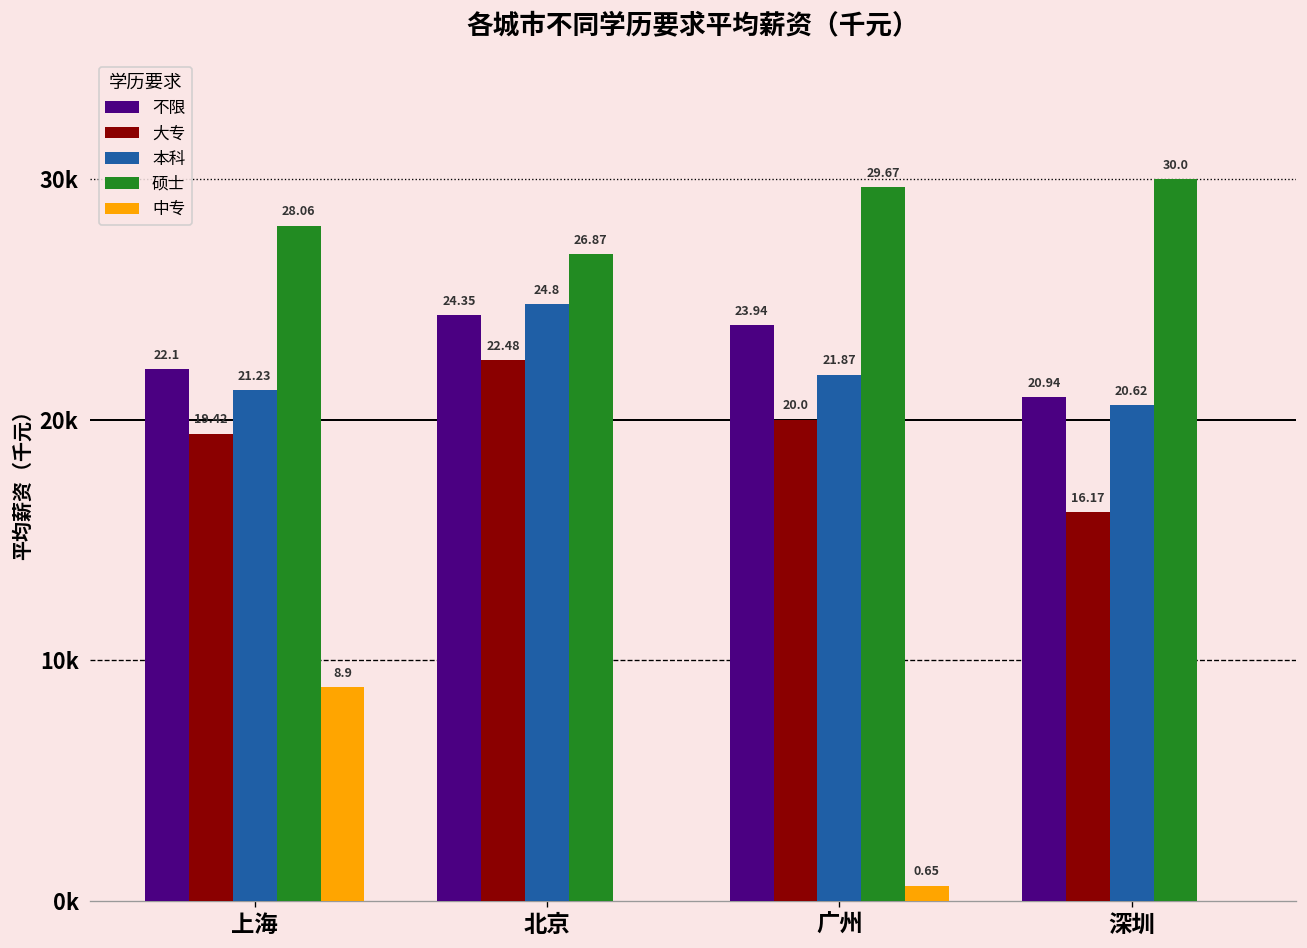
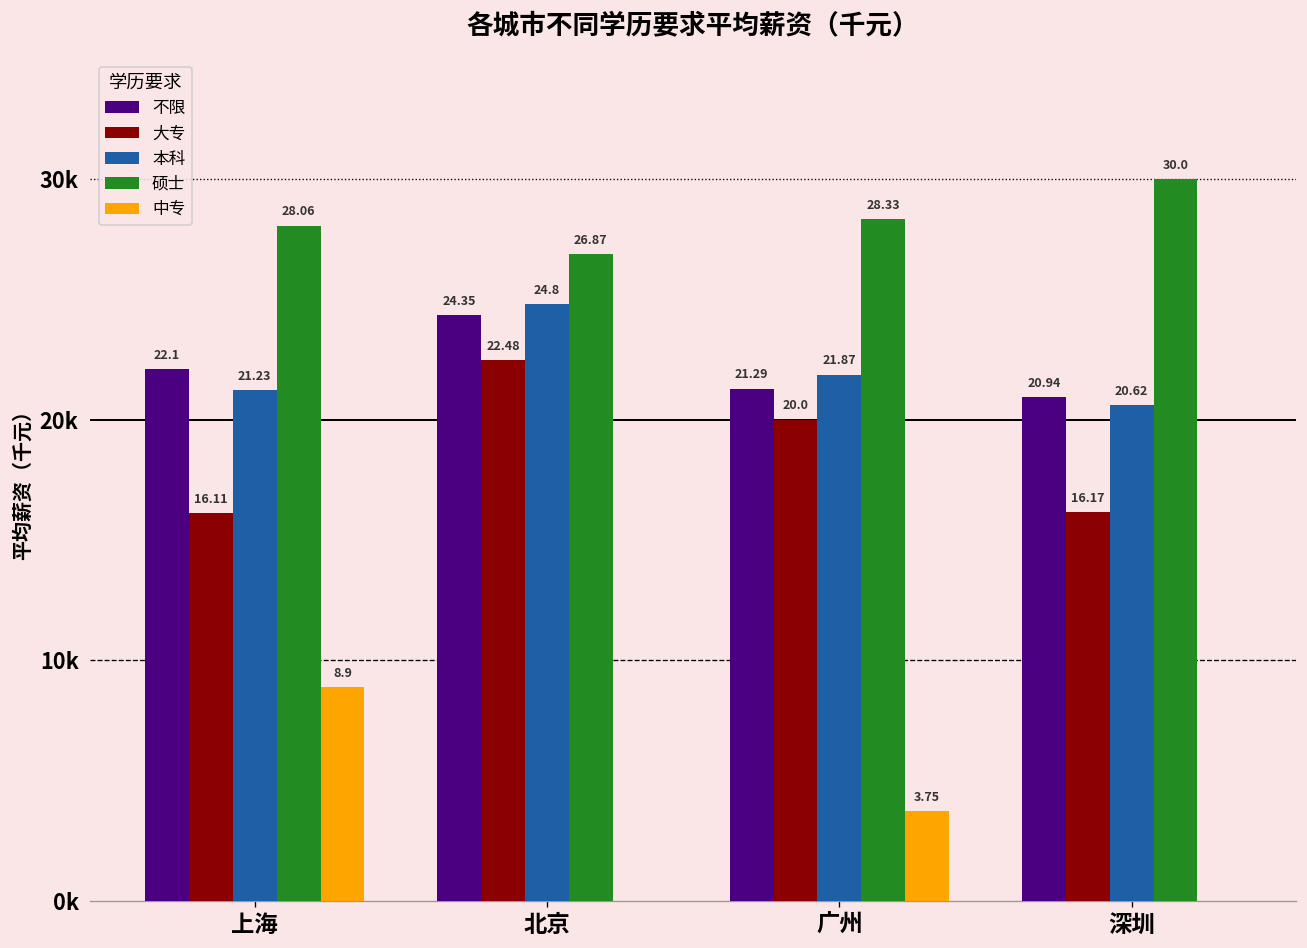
  {
    "不限": {
      "上海": 22.1,
      "北京": 24.35,
-     "广州": 23.94,
+     "广州": 21.29,
      "深圳": 20.94
    },
    "大专": {
-     "上海": 19.42,
+     "上海": 16.11,
      "北京": 22.48,
      "广州": 20.0,
      "深圳": 16.17
    },
    "本科": {
      "上海": 21.23,
      "北京": 24.8,
      "广州": 21.87,
      "深圳": 20.62
    },
    "硕士": {
      "上海": 28.06,
      "北京": 26.87,
-     "广州": 29.67,
+     "广州": 28.33,
      "深圳": 30.0
    },
    "中专": {
      "上海": 8.9,
-     "广州": 0.65
+     "广州": 3.75
    }
  }
